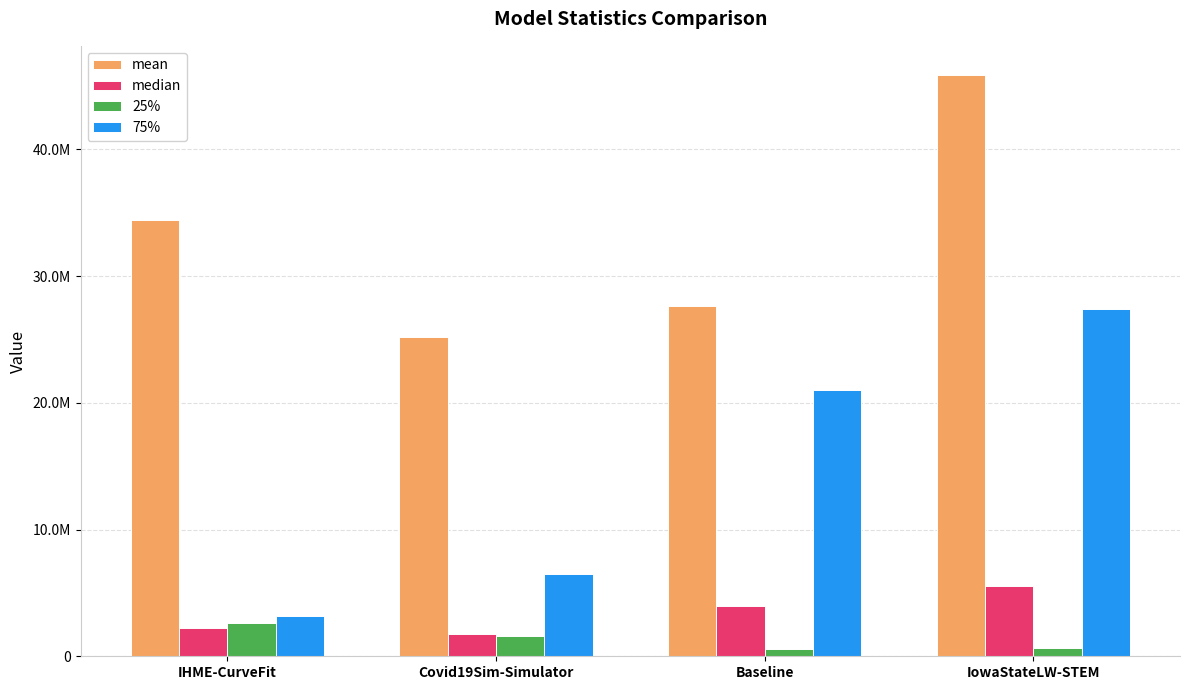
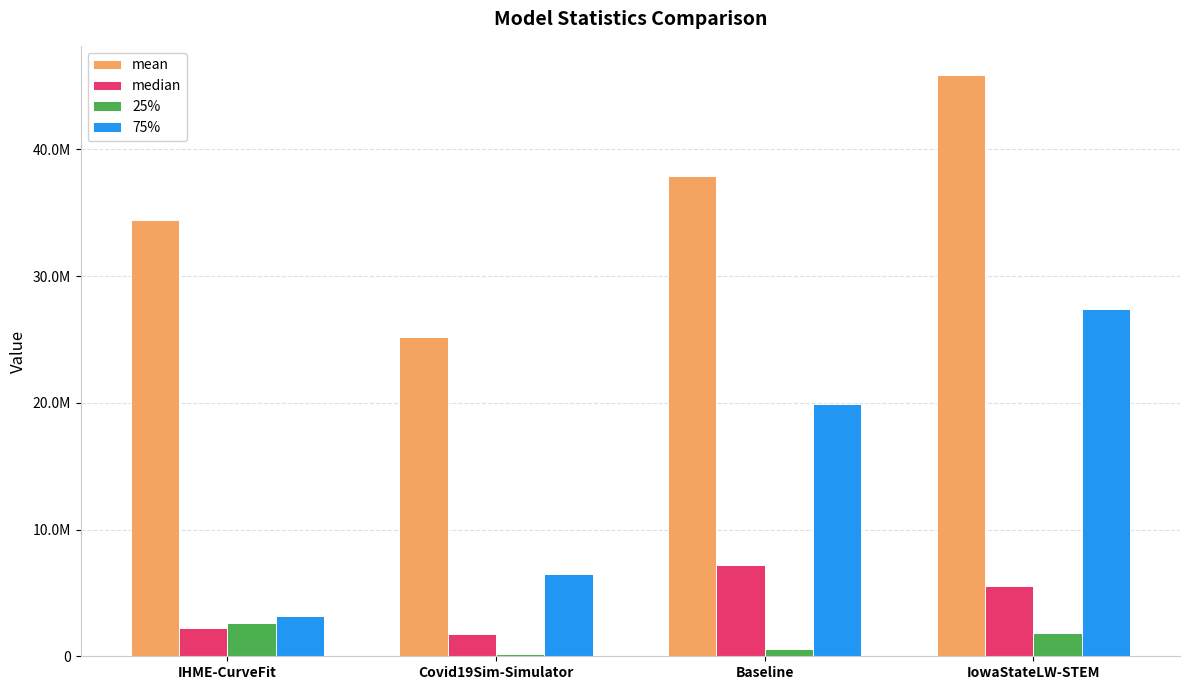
  {
    "mean": {
      "IHME-CurveFit": 34400000,
      "Covid19Sim-Simulator": 25200000,
-     "Baseline": 27700000,
+     "Baseline": 37900000,
      "IowaStateLW-STEM": 45900000
    },
    "median": {
      "IHME-CurveFit": 2300000,
      "Covid19Sim-Simulator": 1700000,
-     "Baseline": 3900000,
+     "Baseline": 7200000,
      "IowaStateLW-STEM": 5500000
    },
    "25%": {
      "IHME-CurveFit": 2600000,
-     "Covid19Sim-Simulator": 1600000,
+     "Covid19Sim-Simulator": 100000,
      "Baseline": 500000,
-     "IowaStateLW-STEM": 600000
+     "IowaStateLW-STEM": 1800000
    },
    "75%": {
      "IHME-CurveFit": 3100000,
      "Covid19Sim-Simulator": 6500000,
-     "Baseline": 21000000,
+     "Baseline": 19900000,
      "IowaStateLW-STEM": 27400000
    }
  }
